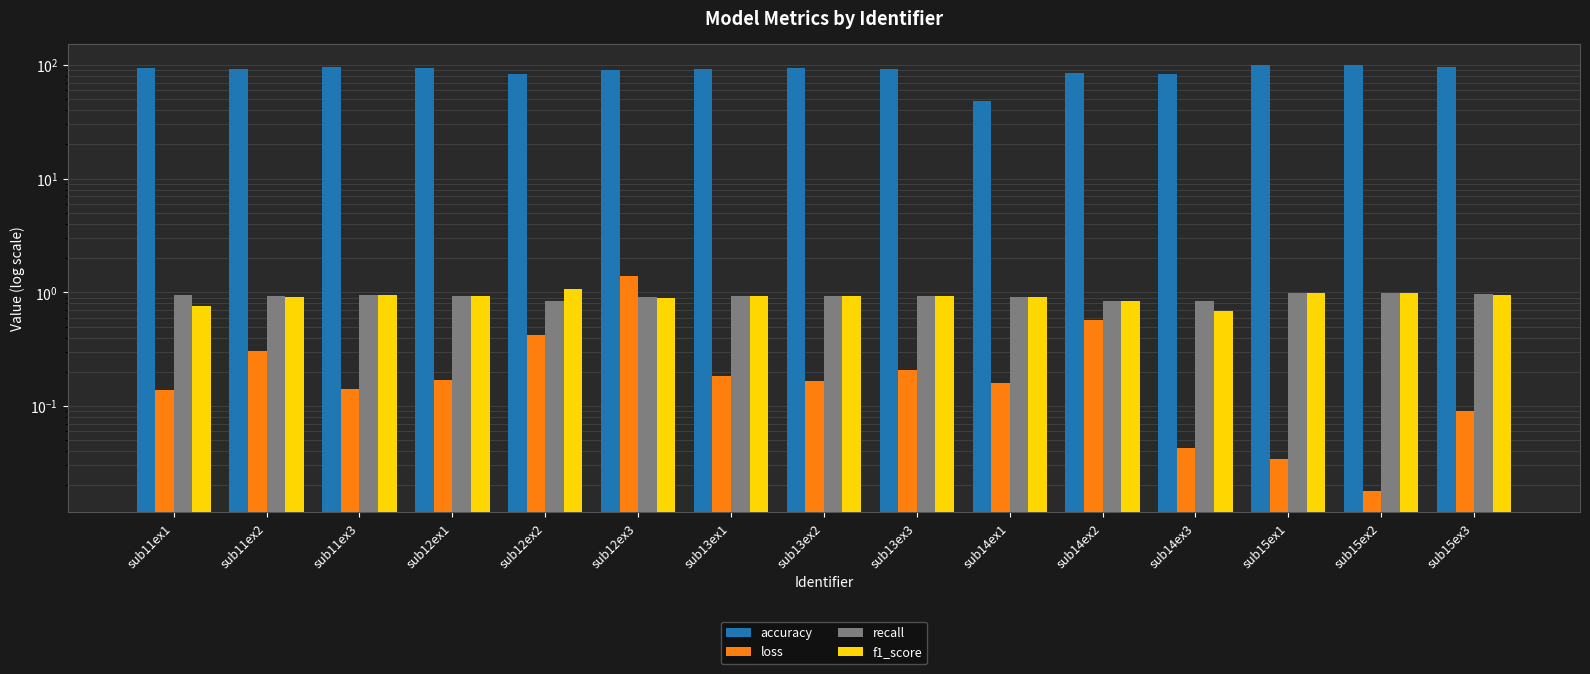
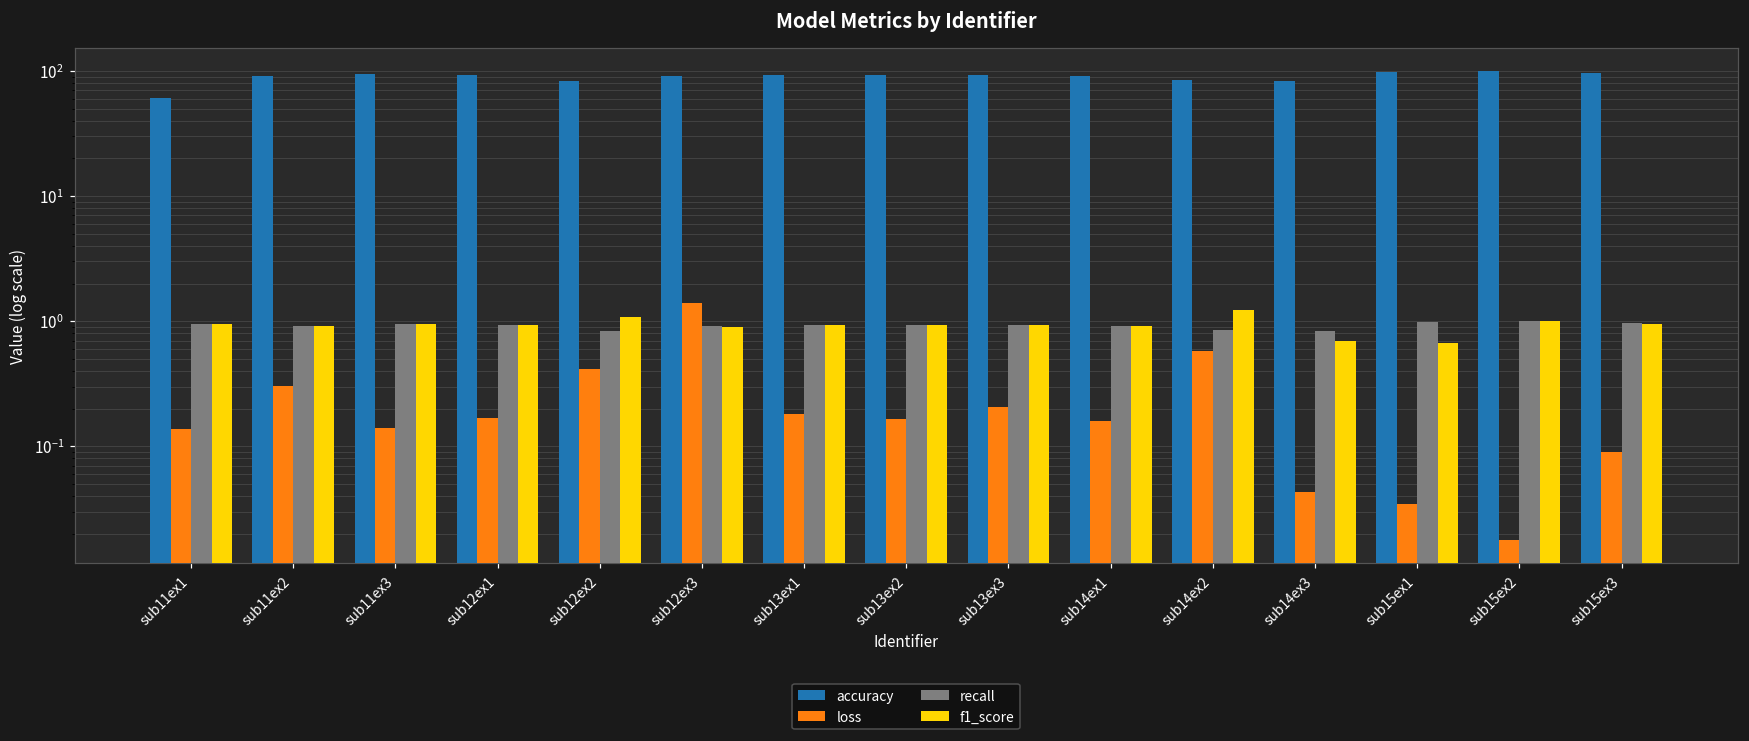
  {
    "accuracy": {
-     "sub11ex1": 90,
+     "sub11ex1": 60,
      "sub11ex2": 90,
      "sub11ex3": 100,
      "sub12ex1": 90,
      "sub12ex2": 80,
      "sub12ex3": 90,
      "sub13ex1": 90,
      "sub13ex2": 90,
      "sub13ex3": 90,
-     "sub14ex1": 48,
+     "sub14ex1": 90,
      "sub14ex2": 80,
      "sub14ex3": 80,
      "sub15ex1": 100,
      "sub15ex2": 100,
      "sub15ex3": 100
    },
    "loss": {
      "sub11ex1": 0.14,
      "sub11ex2": 0.3,
      "sub11ex3": 0.14,
      "sub12ex1": 0.17,
      "sub12ex2": 0.4,
      "sub12ex3": 1.4,
      "sub13ex1": 0.18,
      "sub13ex2": 0.17,
      "sub13ex3": 0.2,
      "sub14ex1": 0.16,
      "sub14ex2": 0.6,
      "sub14ex3": 0.043,
      "sub15ex1": 0.034,
      "sub15ex2": 0.018,
      "sub15ex3": 0.09
    },
    "recall": {
      "sub11ex1": 0.9,
      "sub11ex2": 0.9,
      "sub11ex3": 1.0,
      "sub12ex1": 0.9,
      "sub12ex2": 0.8,
      "sub12ex3": 0.9,
      "sub13ex1": 0.9,
      "sub13ex2": 0.9,
      "sub13ex3": 0.9,
      "sub14ex1": 0.9,
      "sub14ex2": 0.8,
      "sub14ex3": 0.8,
      "sub15ex1": 1.0,
      "sub15ex2": 1.0,
      "sub15ex3": 1.0
    },
    "f1_score": {
-     "sub11ex1": 0.8,
+     "sub11ex1": 0.9,
      "sub11ex2": 0.9,
      "sub11ex3": 1.0,
      "sub12ex1": 0.9,
      "sub12ex2": 1.1,
      "sub12ex3": 0.9,
      "sub13ex1": 0.9,
      "sub13ex2": 0.9,
      "sub13ex3": 0.9,
      "sub14ex1": 0.9,
-     "sub14ex2": 0.8,
+     "sub14ex2": 1.2,
      "sub14ex3": 0.7,
-     "sub15ex1": 1.0,
+     "sub15ex1": 0.7,
      "sub15ex2": 1.0,
      "sub15ex3": 1.0
    }
  }
